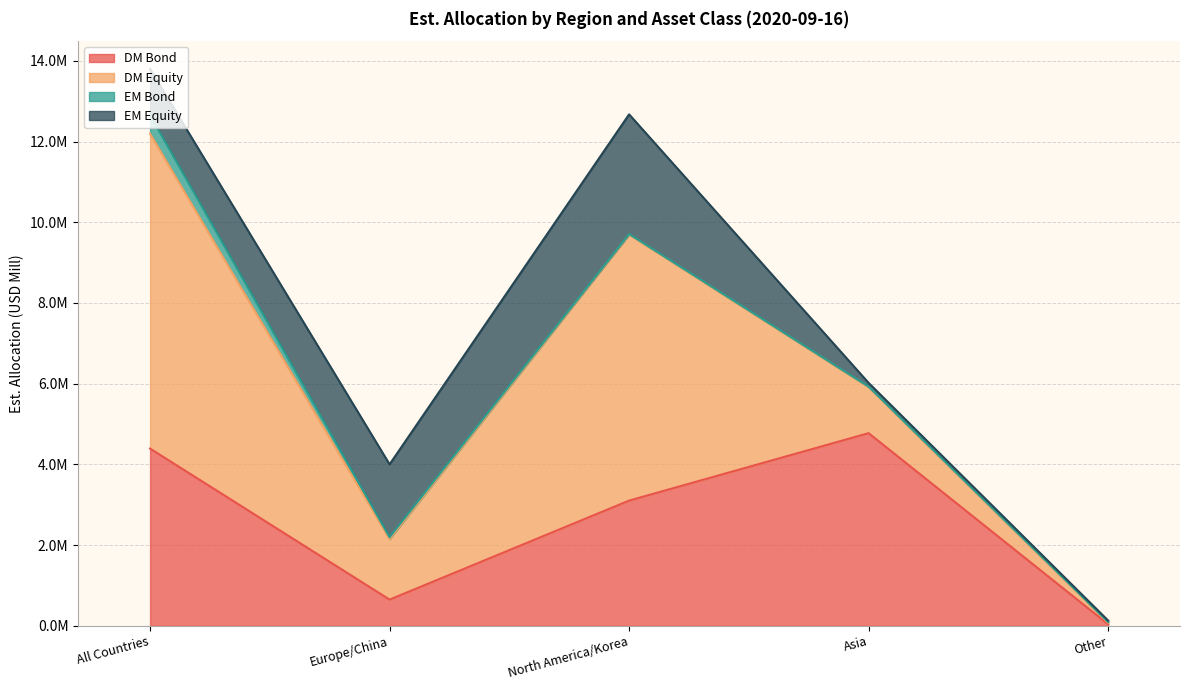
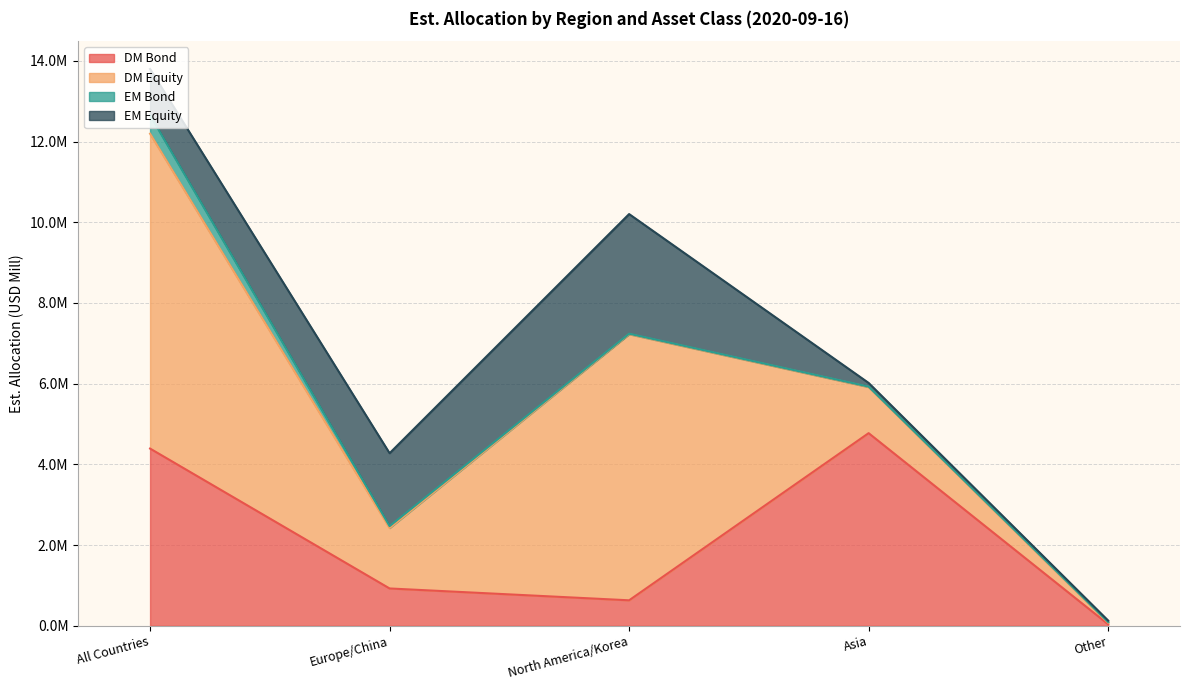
  {
    "DM Bond": {
      "All Countries": 4400000,
-     "Europe/China": 600000,
-     "North America/Korea": 3100000,
+     "Europe/China": 900000,
+     "North America/Korea": 600000,
      "Asia": 4800000
    },
    "DM Equity": {
      "All Countries": 7800000
    },
    "EM Equity": {
      "Europe/China": 1800000,
      "North America/Korea": 3000000,
      "Asia": 100000
    }
  }
